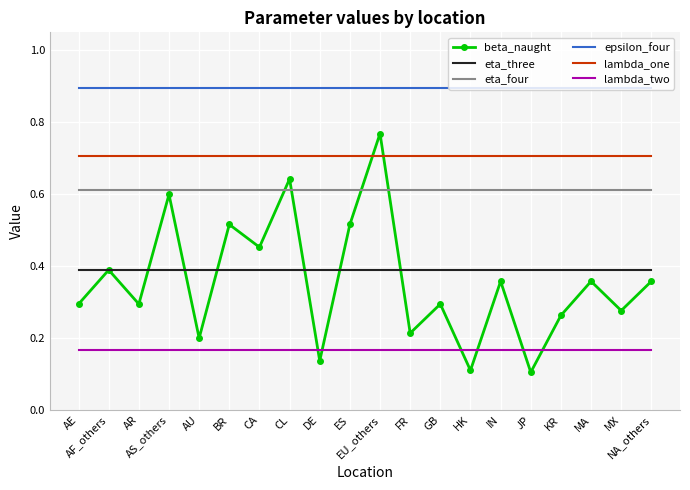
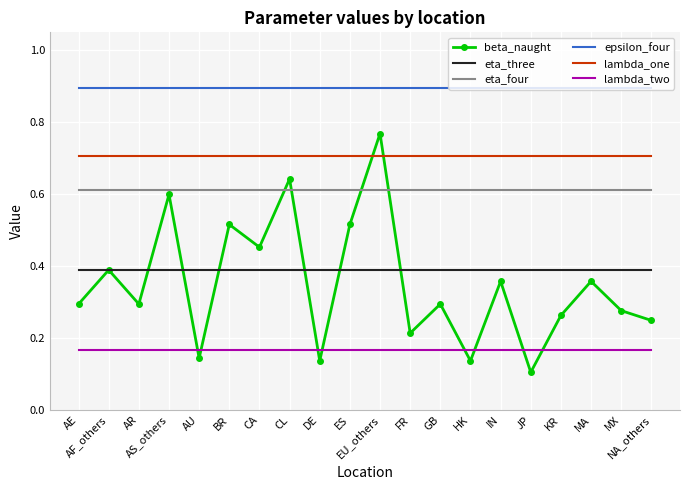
  {
    "beta_naught": {
      "AE": 0.29,
      "AR": 0.29,
      "AS_others": 0.60,
-     "AU": 0.20,
+     "AU": 0.14,
      "BR": 0.52,
      "CA": 0.45,
      "CL": 0.64,
      "DE": 0.14,
      "ES": 0.52,
      "EU_others": 0.77,
      "FR": 0.21,
      "GB": 0.29,
-     "HK": 0.11,
+     "HK": 0.14,
      "IN": 0.36,
      "JP": 0.10,
      "KR": 0.26,
      "MA": 0.36,
      "MX": 0.28,
-     "NA_others": 0.36
+     "NA_others": 0.25
    },
    "eta_three": {
      "AE": 0.39,
      "AR": 0.39,
      "AS_others": 0.39,
      "AU": 0.39,
      "BR": 0.39,
      "CA": 0.39,
      "CL": 0.39,
      "DE": 0.39,
      "ES": 0.39,
      "EU_others": 0.39,
      "FR": 0.39,
      "GB": 0.39,
      "HK": 0.39,
      "IN": 0.39,
      "JP": 0.39,
      "KR": 0.39,
      "MA": 0.39,
      "MX": 0.39,
      "NA_others": 0.39
    },
    "eta_four": {
      "AE": 0.61,
      "AF_others": 0.61,
      "AR": 0.61,
      "AS_others": 0.61,
      "AU": 0.61,
      "BR": 0.61,
      "CA": 0.61,
      "CL": 0.61,
      "DE": 0.61,
      "ES": 0.61,
      "EU_others": 0.61,
      "FR": 0.61,
      "GB": 0.61,
      "HK": 0.61,
      "IN": 0.61,
      "JP": 0.61,
      "KR": 0.61,
      "MA": 0.61,
      "MX": 0.61,
      "NA_others": 0.61
    },
    "epsilon_four": {
      "AE": 0.90,
      "AF_others": 0.90,
      "AR": 0.90,
      "AS_others": 0.90,
      "AU": 0.90,
      "BR": 0.90,
      "CA": 0.90,
      "CL": 0.90,
      "DE": 0.90,
      "ES": 0.90,
      "EU_others": 0.90,
      "FR": 0.90,
      "GB": 0.90
    },
    "lambda_one": {
      "AE": 0.71,
      "AF_others": 0.71,
      "AR": 0.71,
      "AS_others": 0.71,
      "AU": 0.71,
      "BR": 0.71,
      "CA": 0.71,
      "CL": 0.71,
      "DE": 0.71,
      "ES": 0.71,
      "EU_others": 0.71,
      "FR": 0.71,
      "GB": 0.71,
      "HK": 0.71,
      "IN": 0.71,
      "JP": 0.71,
      "KR": 0.71,
      "MA": 0.71,
      "MX": 0.71,
      "NA_others": 0.71
    },
    "lambda_two": {
      "AE": 0.17,
      "AF_others": 0.17,
      "AR": 0.17,
      "AS_others": 0.17,
      "AU": 0.17,
      "BR": 0.17,
      "CA": 0.17,
      "CL": 0.17,
      "DE": 0.17,
      "ES": 0.17,
      "EU_others": 0.17,
      "FR": 0.17,
      "GB": 0.17,
      "HK": 0.17,
      "IN": 0.17,
      "JP": 0.17,
      "KR": 0.17,
      "MA": 0.17,
      "MX": 0.17,
      "NA_others": 0.17
    }
  }
